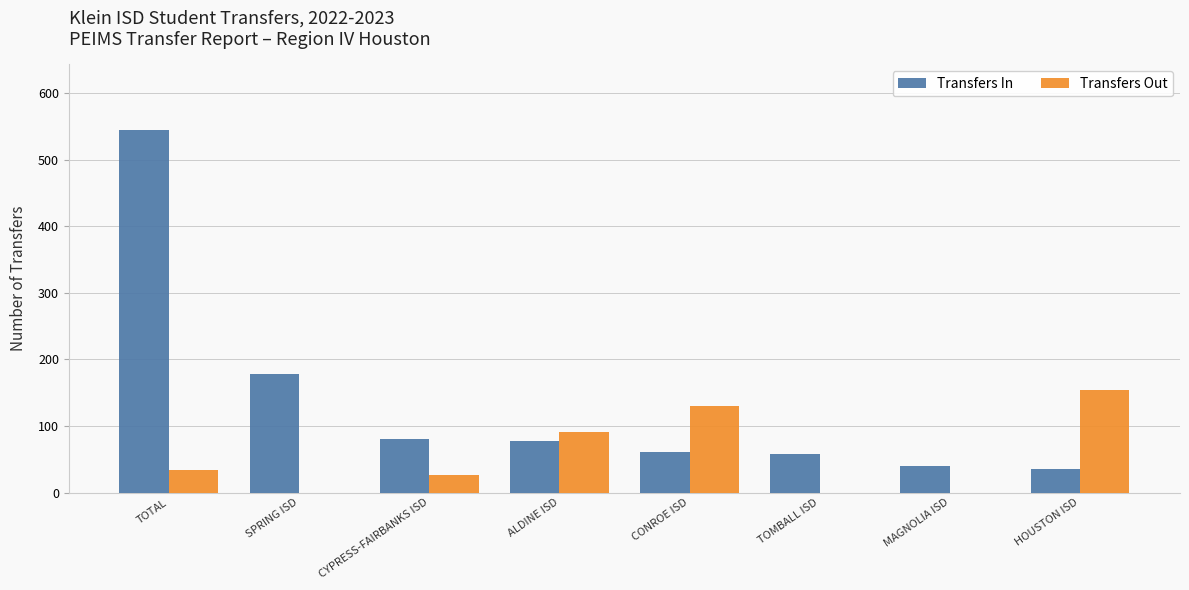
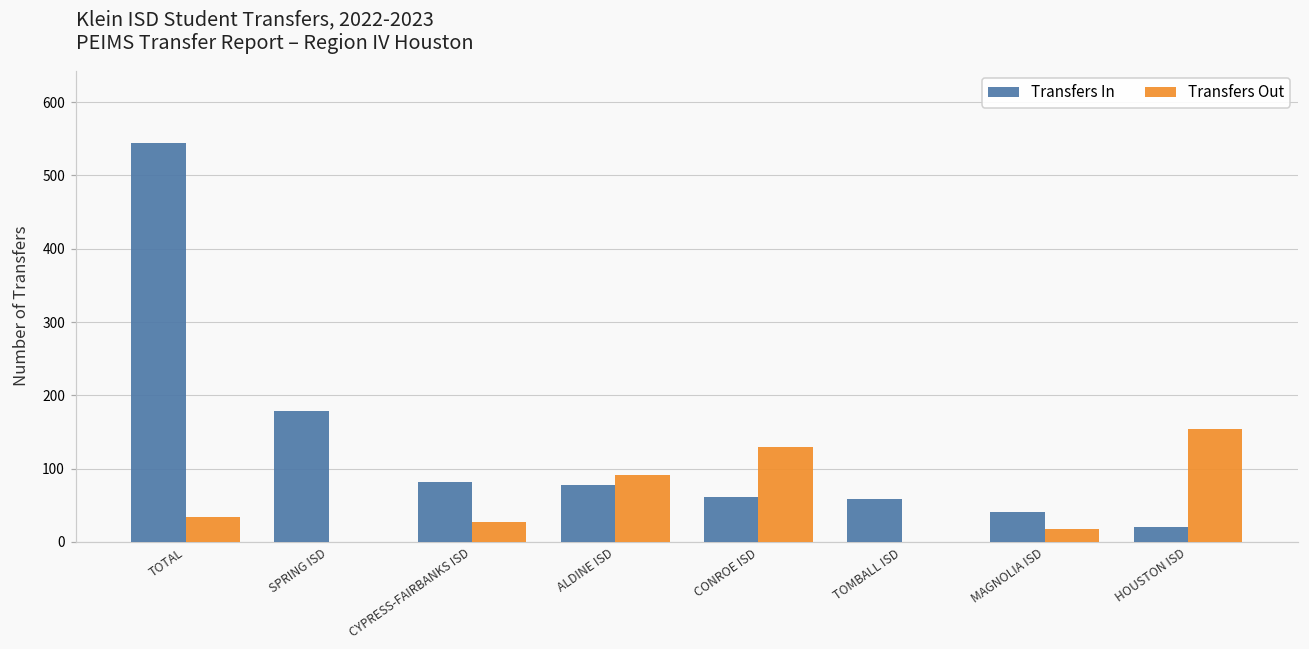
  {
    "Transfers In": {
      "TOTAL": 550,
      "SPRING ISD": 180,
      "CYPRESS-FAIRBANKS ISD": 80,
      "ALDINE ISD": 80,
      "CONROE ISD": 60,
      "TOMBALL ISD": 60,
      "MAGNOLIA ISD": 40,
-     "HOUSTON ISD": 40
+     "HOUSTON ISD": 20
    },
    "Transfers Out": {
      "TOTAL": 30,
      "SPRING ISD": 0,
      "CYPRESS-FAIRBANKS ISD": 30,
      "ALDINE ISD": 90,
      "CONROE ISD": 130,
      "TOMBALL ISD": 0,
-     "MAGNOLIA ISD": 0,
+     "MAGNOLIA ISD": 20,
      "HOUSTON ISD": 150
    }
  }
